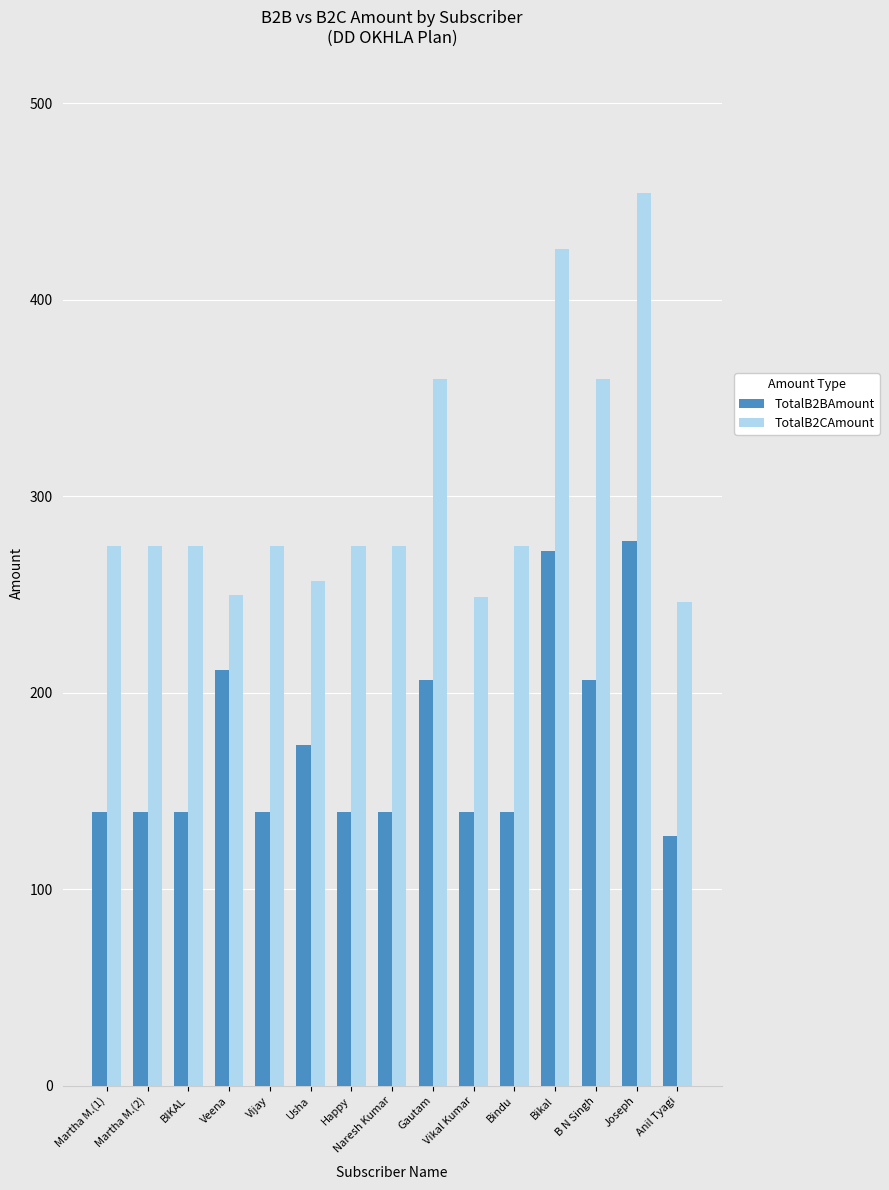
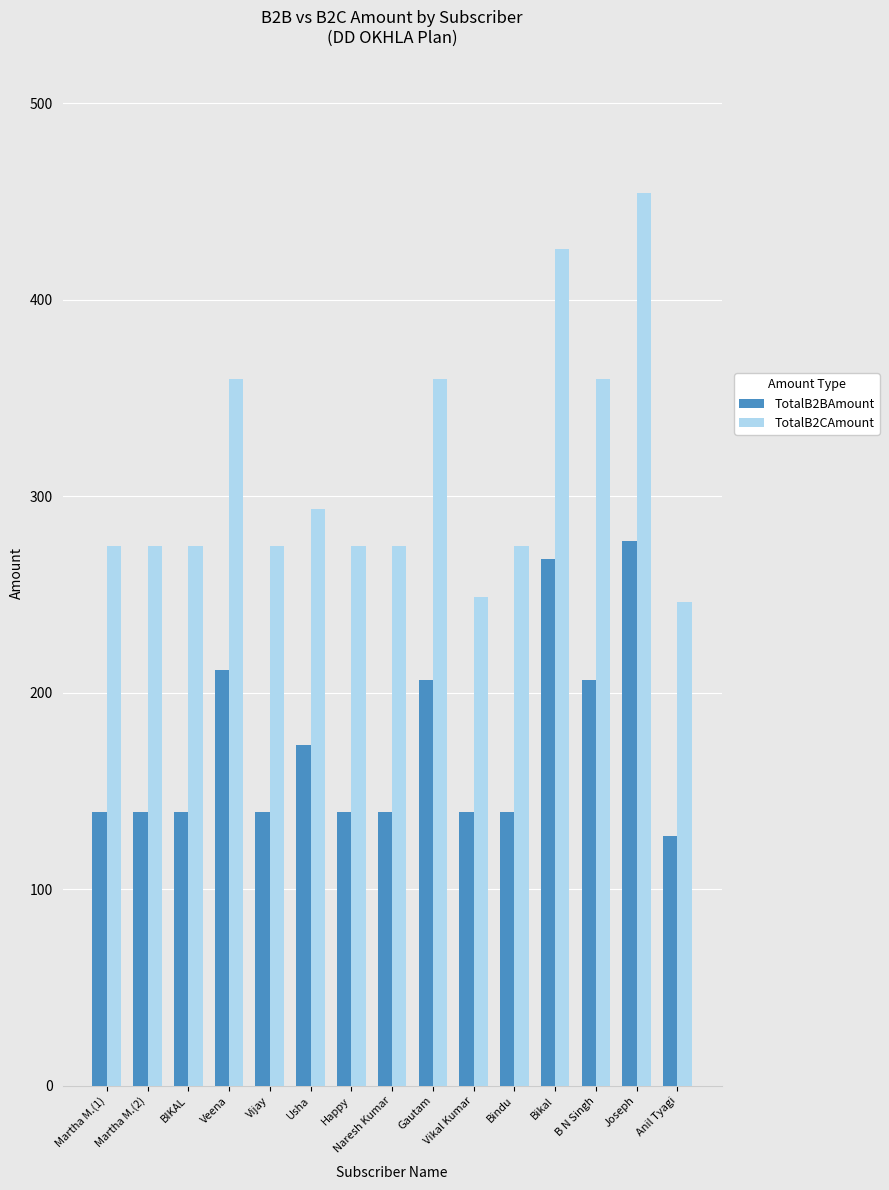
  {
    "TotalB2BAmount": {
      "Martha M.(1)": 139,
      "Martha M.(2)": 139,
      "BIKAL": 139,
      "Veena": 212,
      "Vijay": 139,
      "Usha": 174,
      "Happy": 139,
      "Naresh Kumar": 139,
      "Gautam": 207,
      "Vikal Kumar": 139,
      "Bindu": 139,
-     "Bikal": 272,
+     "Bikal": 268,
      "B N Singh": 207,
      "Joseph": 277,
      "Anil Tyagi": 127
    },
    "TotalB2CAmount": {
      "Martha M.(1)": 275,
      "Martha M.(2)": 275,
      "BIKAL": 275,
-     "Veena": 250,
+     "Veena": 360,
      "Vijay": 275,
-     "Usha": 257,
+     "Usha": 294,
      "Happy": 275,
      "Naresh Kumar": 275,
      "Gautam": 360,
      "Vikal Kumar": 249,
      "Bindu": 275,
      "Bikal": 426,
      "B N Singh": 360,
      "Joseph": 454,
      "Anil Tyagi": 246
    }
  }
